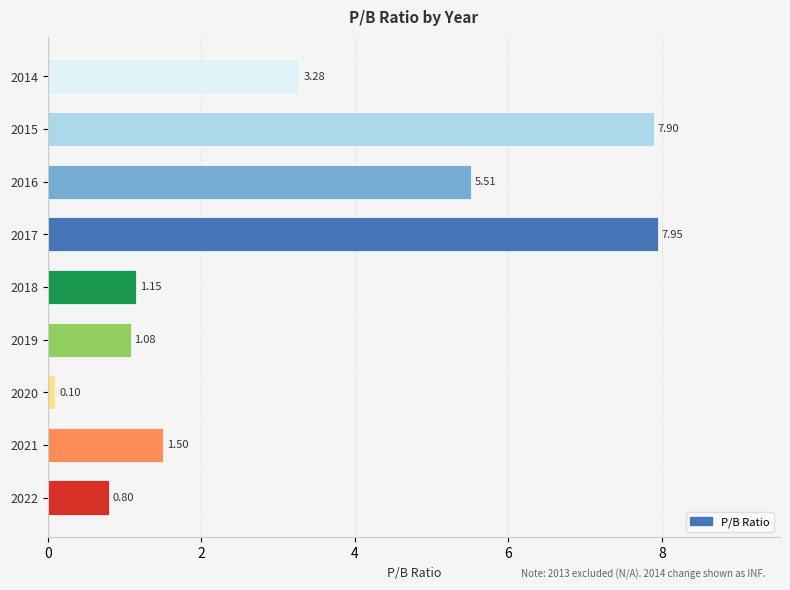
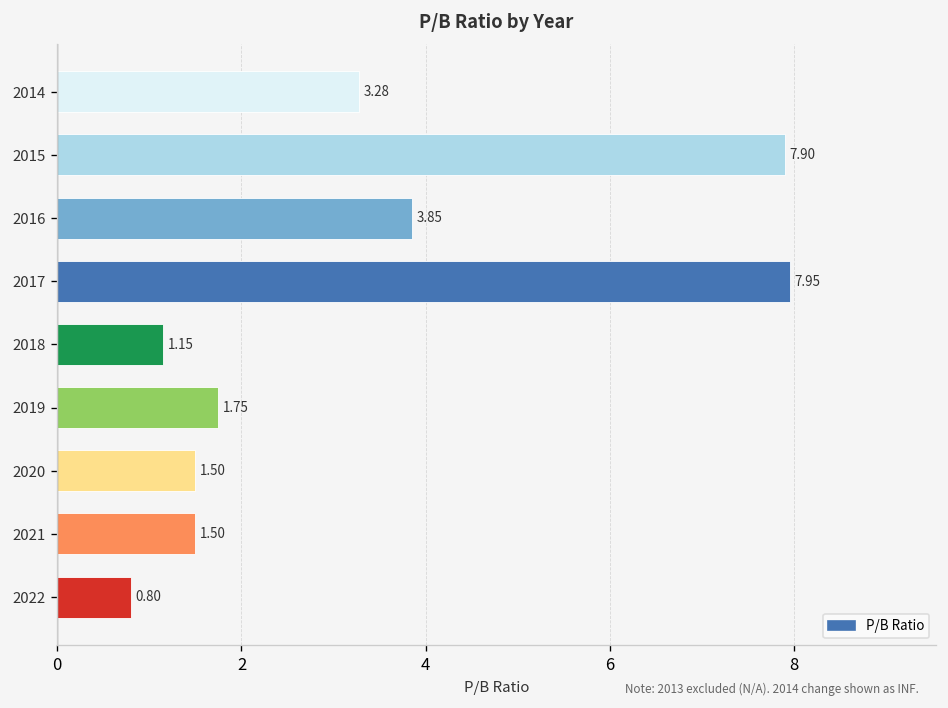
  {
    "2014": 3.28,
    "2015": 7.90,
-   "2016": 5.51,
+   "2016": 3.85,
    "2017": 7.95,
    "2018": 1.15,
-   "2019": 1.08,
-   "2020": 0.10,
+   "2019": 1.75,
+   "2020": 1.50,
    "2021": 1.50,
    "2022": 0.80
  }
